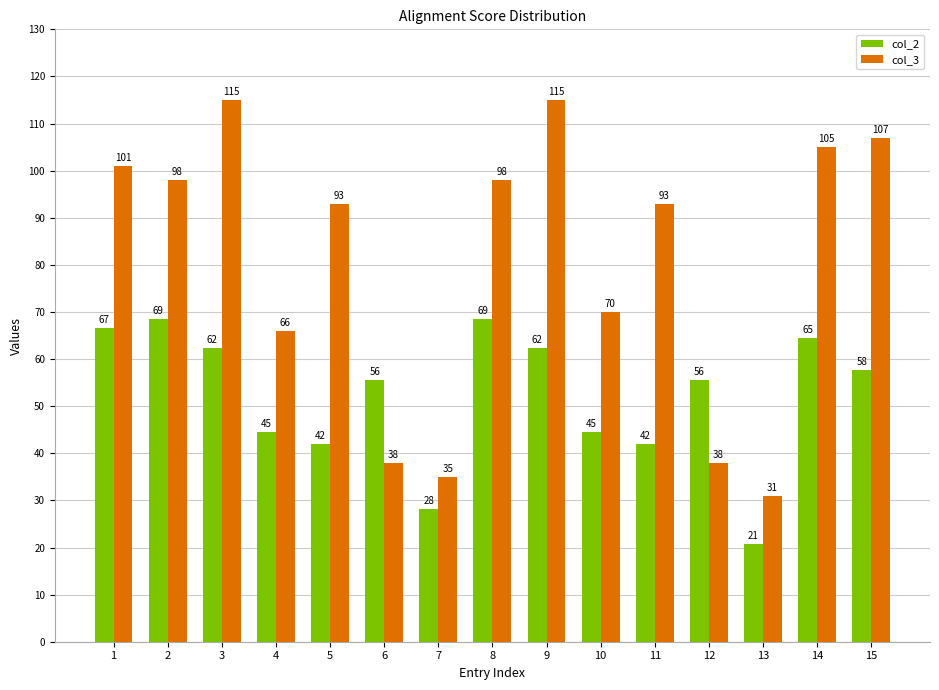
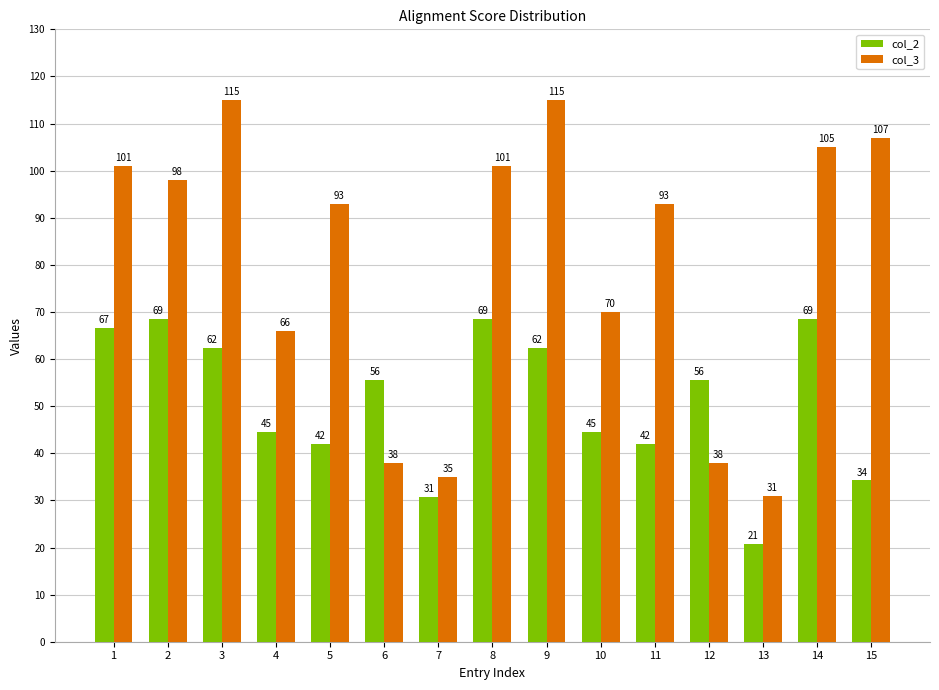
  {
    "col_2": {
      "1": 67,
      "2": 69,
      "3": 62,
      "4": 45,
      "5": 42,
      "6": 56,
-     "7": 28,
+     "7": 31,
      "8": 69,
      "9": 62,
      "10": 45,
      "11": 42,
      "12": 56,
      "13": 21,
-     "14": 65,
-     "15": 58
+     "14": 69,
+     "15": 34
    },
    "col_3": {
      "1": 101,
      "2": 98,
      "3": 115,
      "4": 66,
      "5": 93,
      "6": 38,
      "7": 35,
-     "8": 98,
+     "8": 101,
      "9": 115,
      "10": 70,
      "11": 93,
      "12": 38,
      "13": 31,
      "14": 105,
      "15": 107
    }
  }
